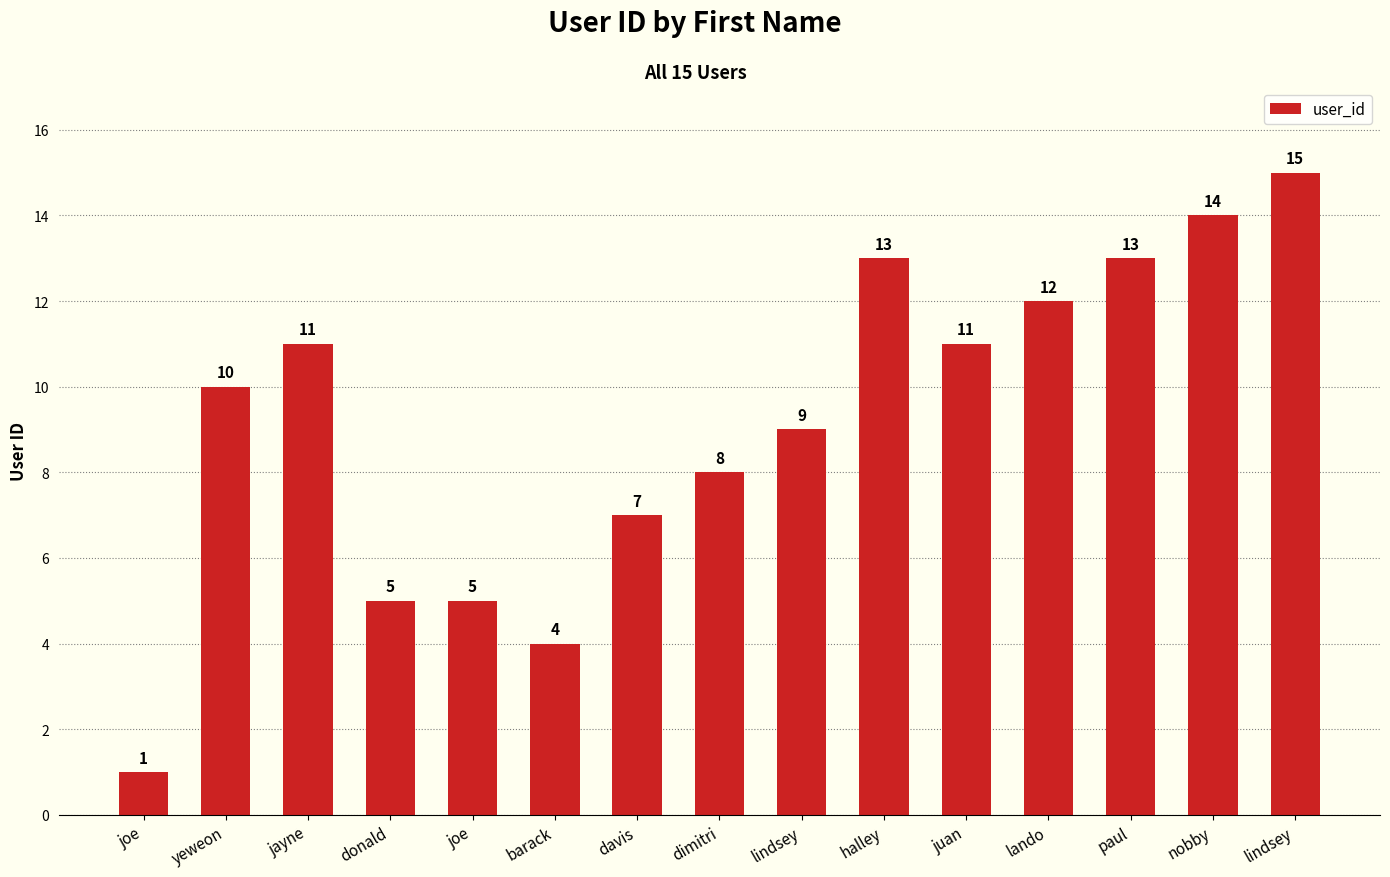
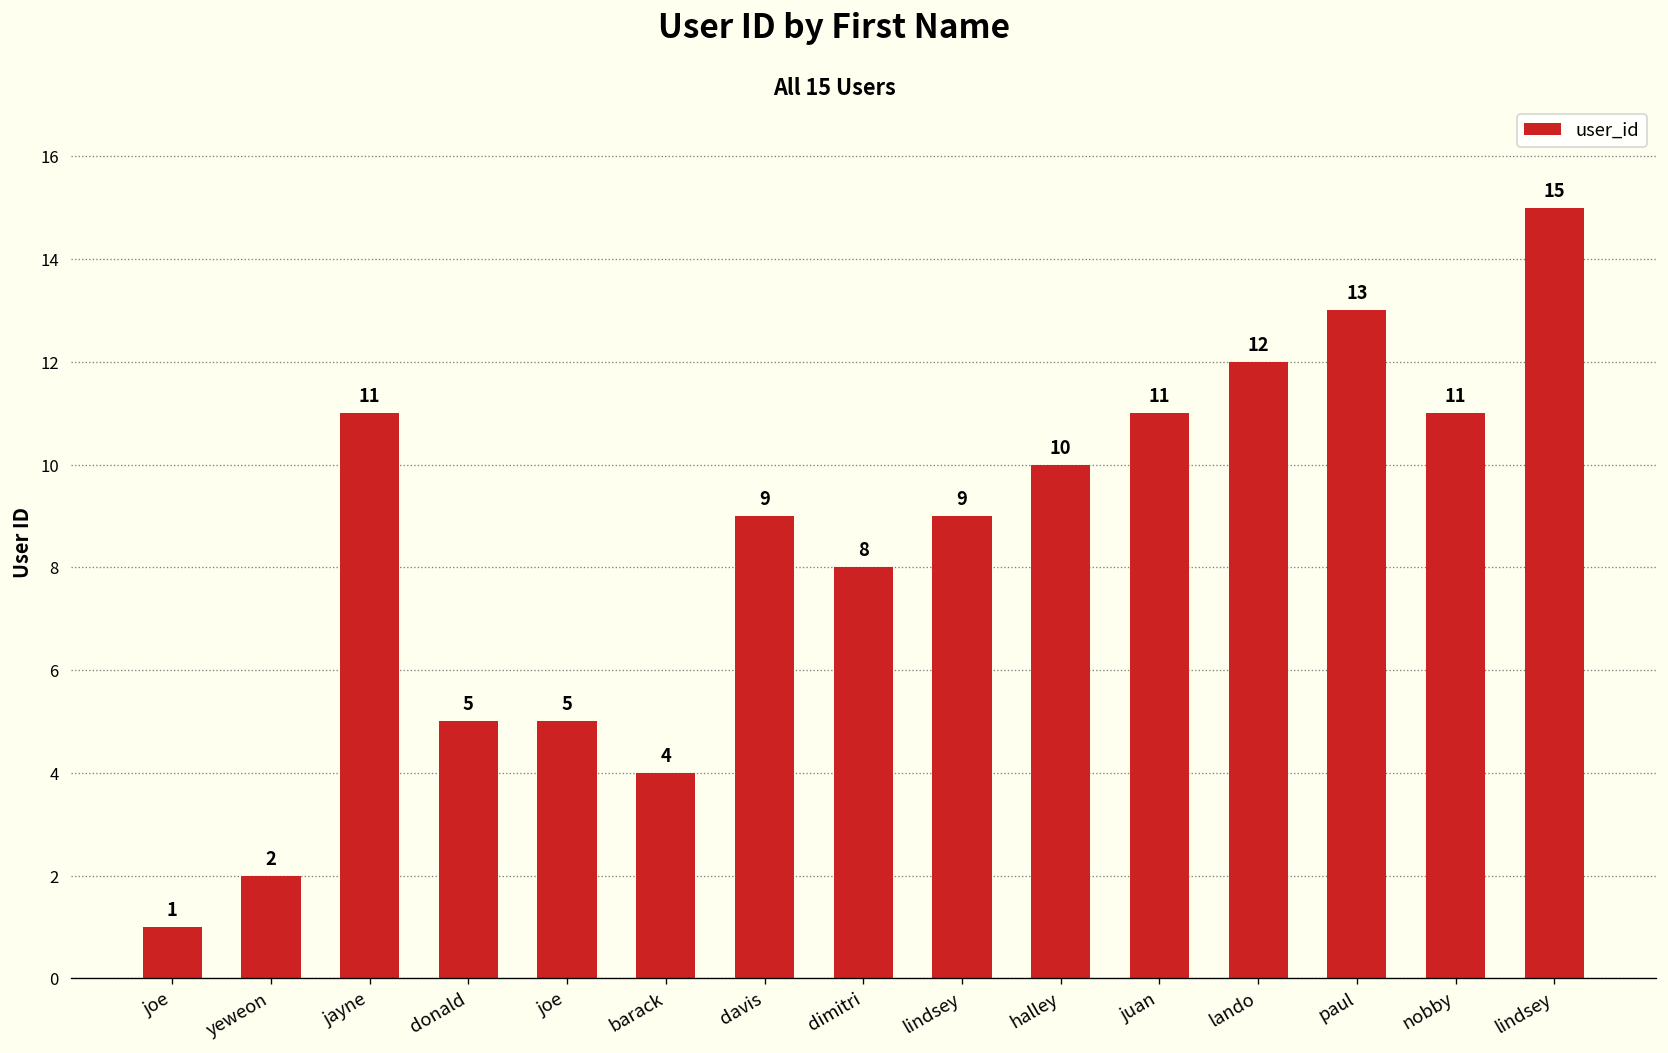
  {
-   "yeweon": 10,
+   "yeweon": 2,
    "jayne": 11,
    "donald": 5,
    "barack": 4,
-   "davis": 7,
+   "davis": 9,
    "dimitri": 8,
-   "halley": 13,
+   "halley": 10,
    "juan": 11,
    "lando": 12,
    "paul": 13,
-   "nobby": 14
+   "nobby": 11
  }
